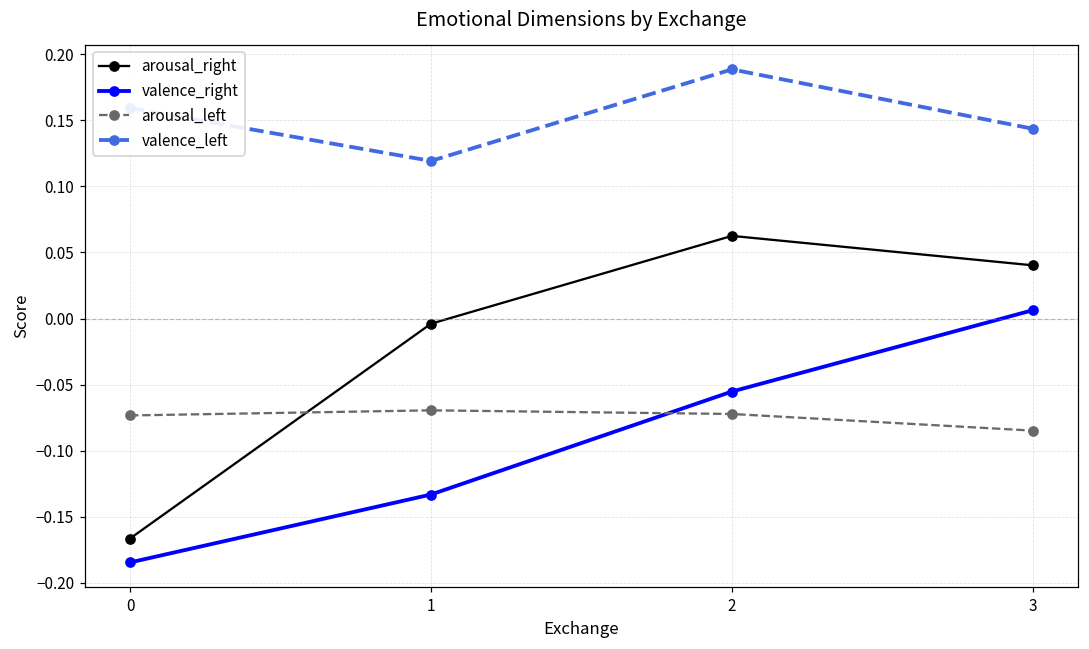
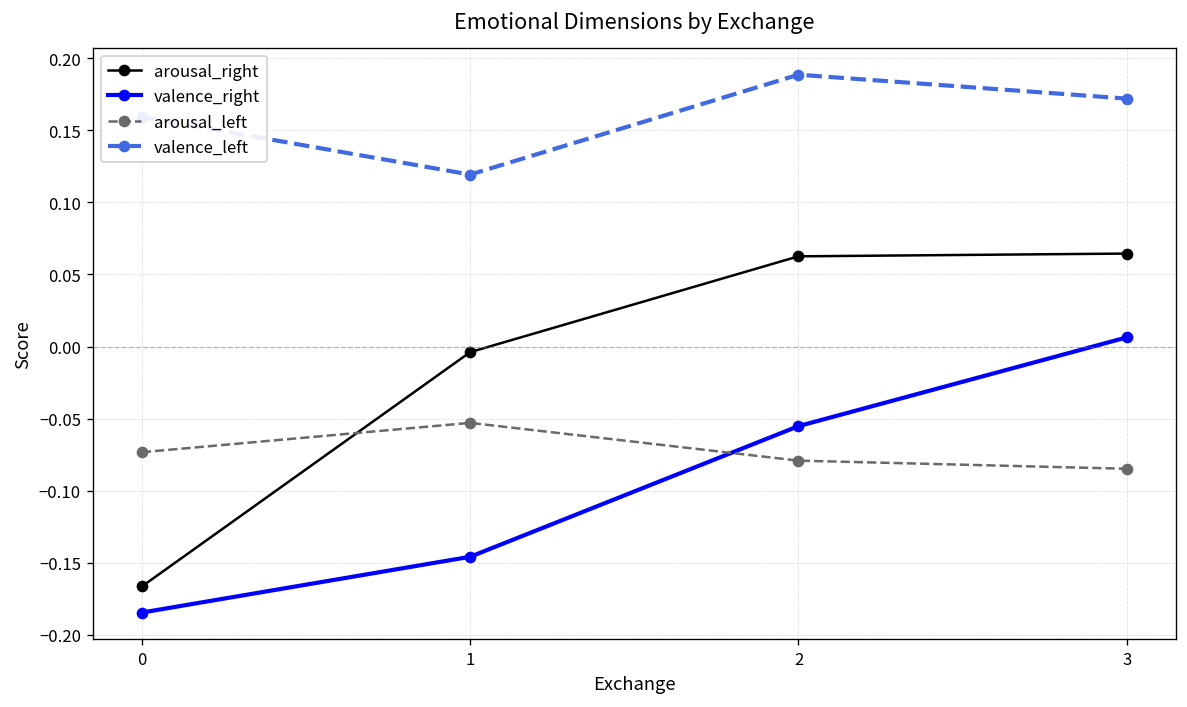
  {
    "arousal_right": {
      "0": -0.167,
      "1": -0.004,
      "2": 0.063,
-     "3": 0.040
+     "3": 0.064
    },
    "valence_right": {
      "0": -0.185,
-     "1": -0.133,
+     "1": -0.146,
      "2": -0.055,
      "3": 0.006
    },
    "arousal_left": {
      "0": -0.073,
-     "1": -0.069,
-     "2": -0.072,
+     "1": -0.053,
+     "2": -0.079,
      "3": -0.085
    },
    "valence_left": {
      "1": 0.119,
      "2": 0.189,
-     "3": 0.144
+     "3": 0.172
    }
  }
